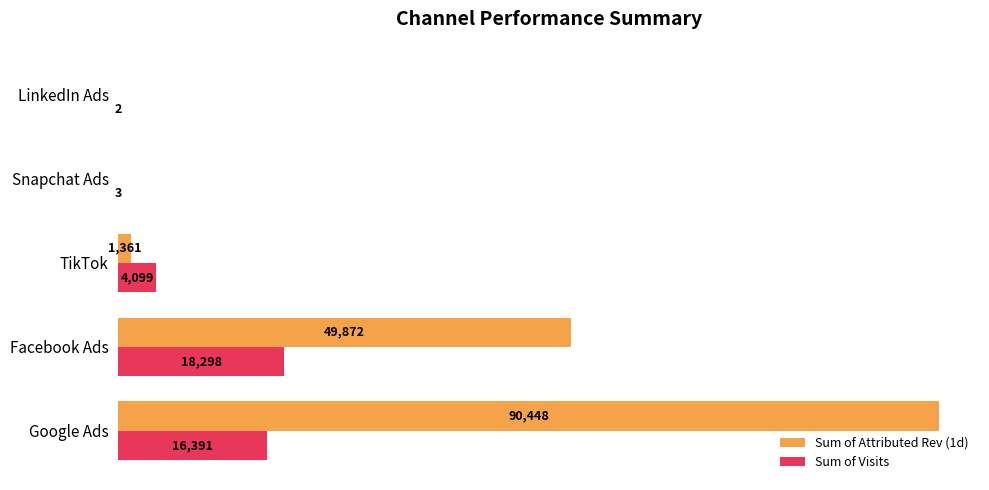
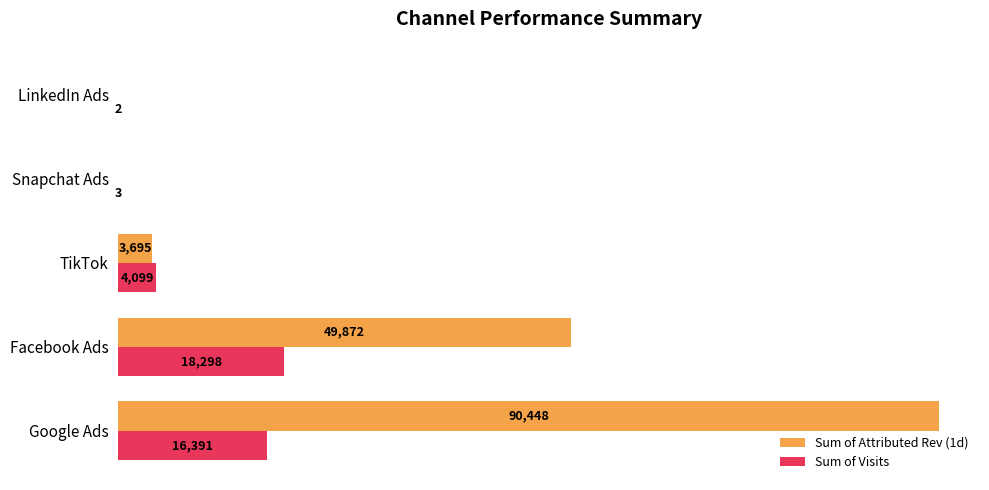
  {
    "Sum of Attributed Rev (1d)": {
-     "TikTok": "1,361",
+     "TikTok": "3,695",
      "Facebook Ads": "49,872",
      "Google Ads": "90,448"
    },
    "Sum of Visits": {
      "LinkedIn Ads": "2",
      "Snapchat Ads": "3",
      "TikTok": "4,099",
      "Facebook Ads": "18,298",
      "Google Ads": "16,391"
    }
  }
